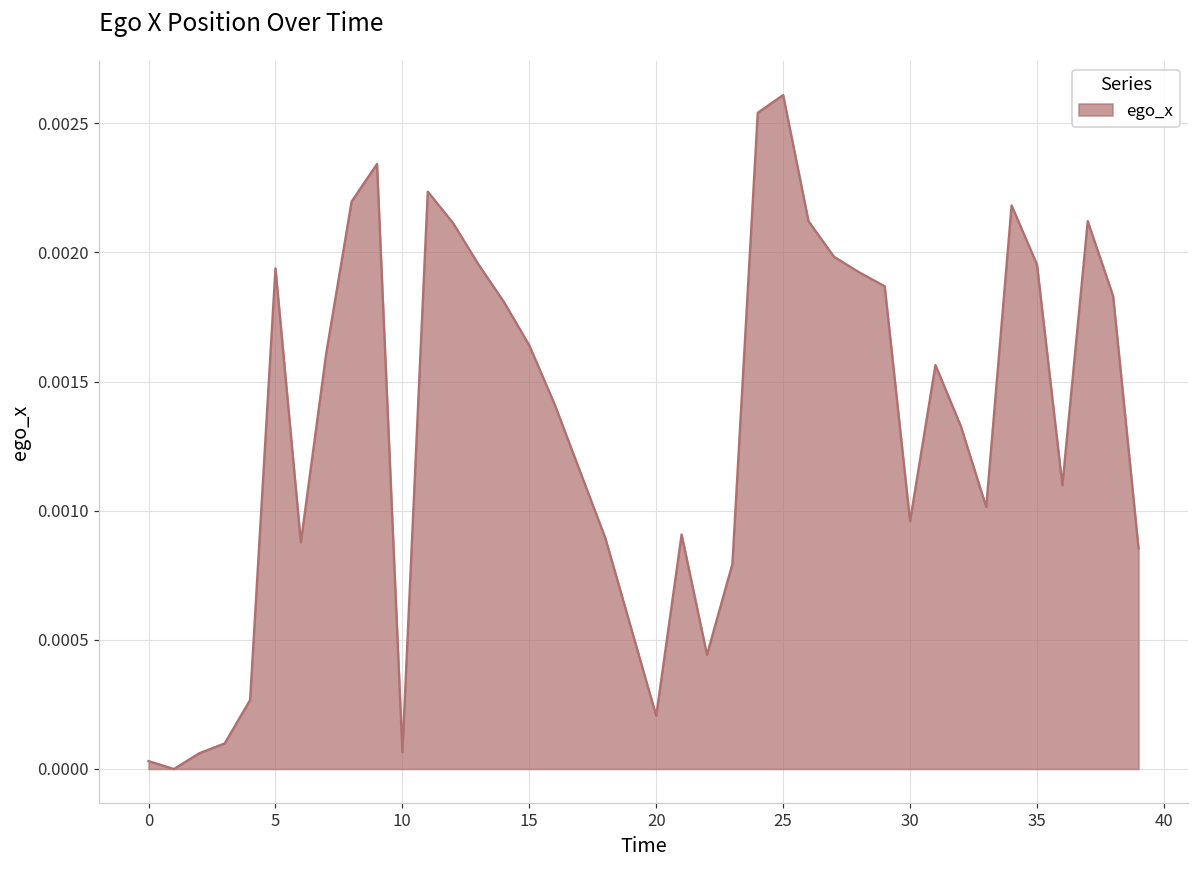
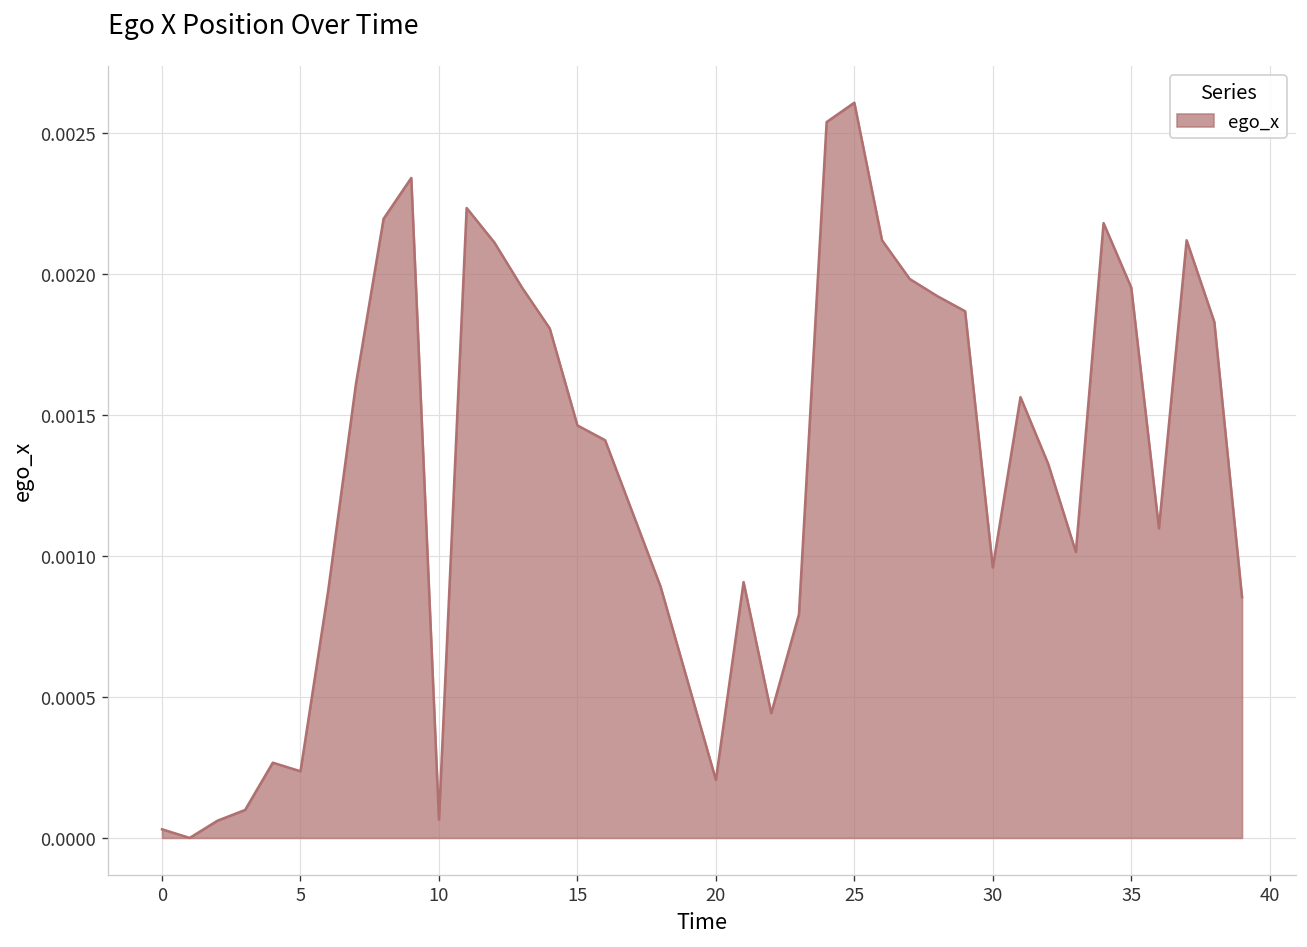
  {
    "0": 0.00003,
-   "5": 0.00194,
+   "5": 0.00024,
    "10": 0.00007,
-   "15": 0.00164,
+   "15": 0.00146,
    "20": 0.00021,
    "25": 0.00261,
    "30": 0.00096,
    "35": 0.00195
  }
